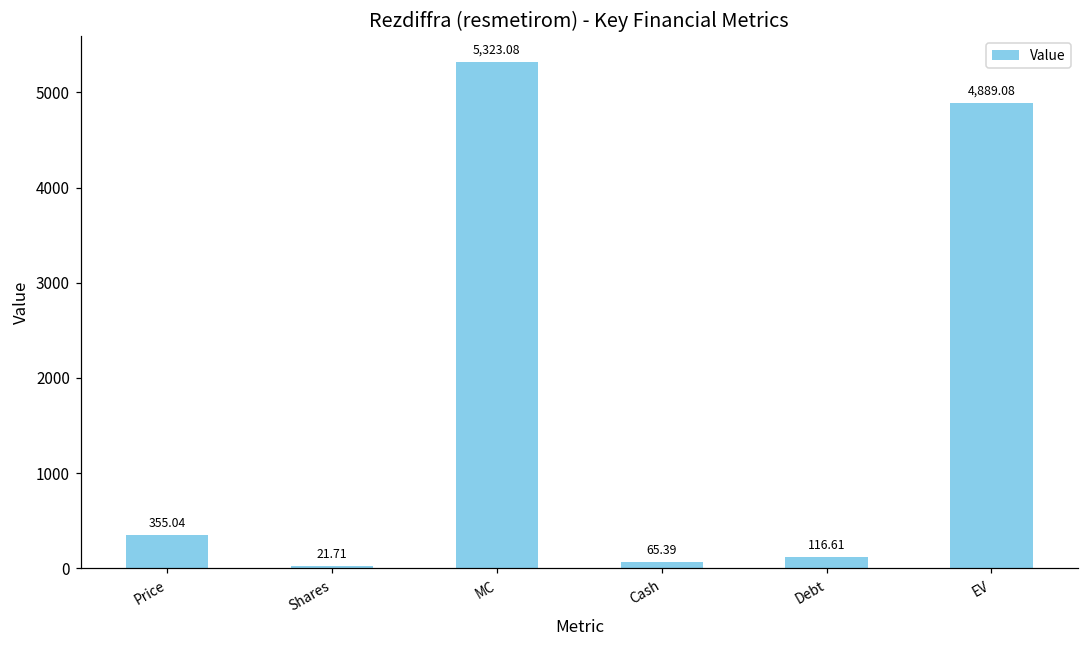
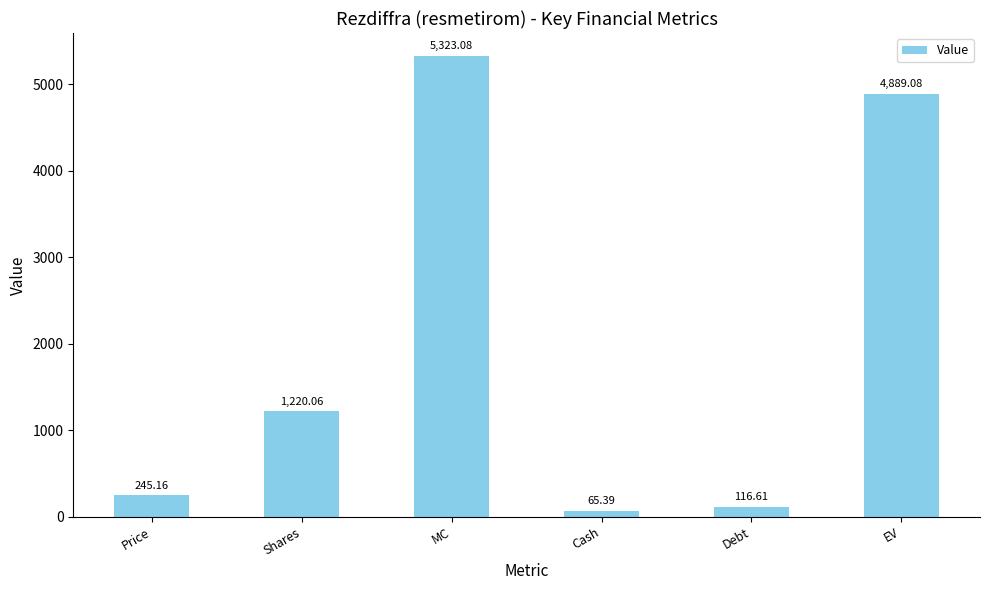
  {
-   "Price": "355.04",
-   "Shares": "21.71",
+   "Price": "245.16",
+   "Shares": "1,220.06",
    "MC": "5,323.08",
    "Cash": "65.39",
    "Debt": "116.61",
    "EV": "4,889.08"
  }
